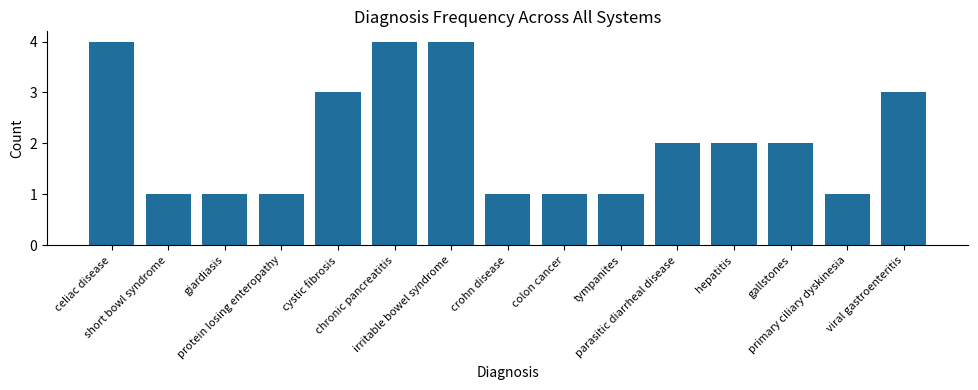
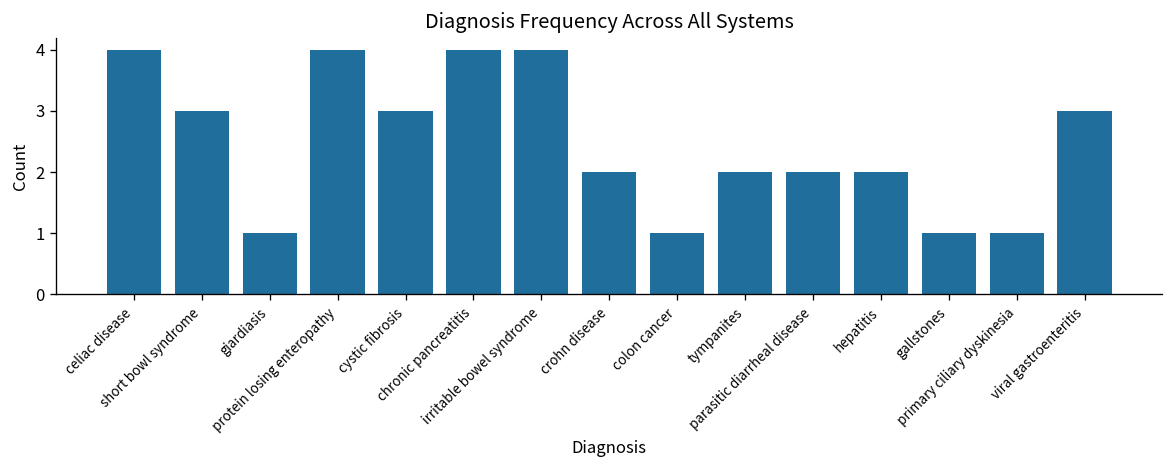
  {
    "celiac disease": 4,
-   "short bowl syndrome": 1,
+   "short bowl syndrome": 3,
    "giardiasis": 1,
-   "protein losing enteropathy": 1,
+   "protein losing enteropathy": 4,
    "cystic fibrosis": 3,
    "chronic pancreatitis": 4,
    "irritable bowel syndrome": 4,
-   "crohn disease": 1,
+   "crohn disease": 2,
    "colon cancer": 1,
-   "tympanites": 1,
+   "tympanites": 2,
    "parasitic diarrheal disease": 2,
    "hepatitis": 2,
-   "gallstones": 2,
+   "gallstones": 1,
    "primary ciliary dyskinesia": 1,
    "viral gastroenteritis": 3
  }
